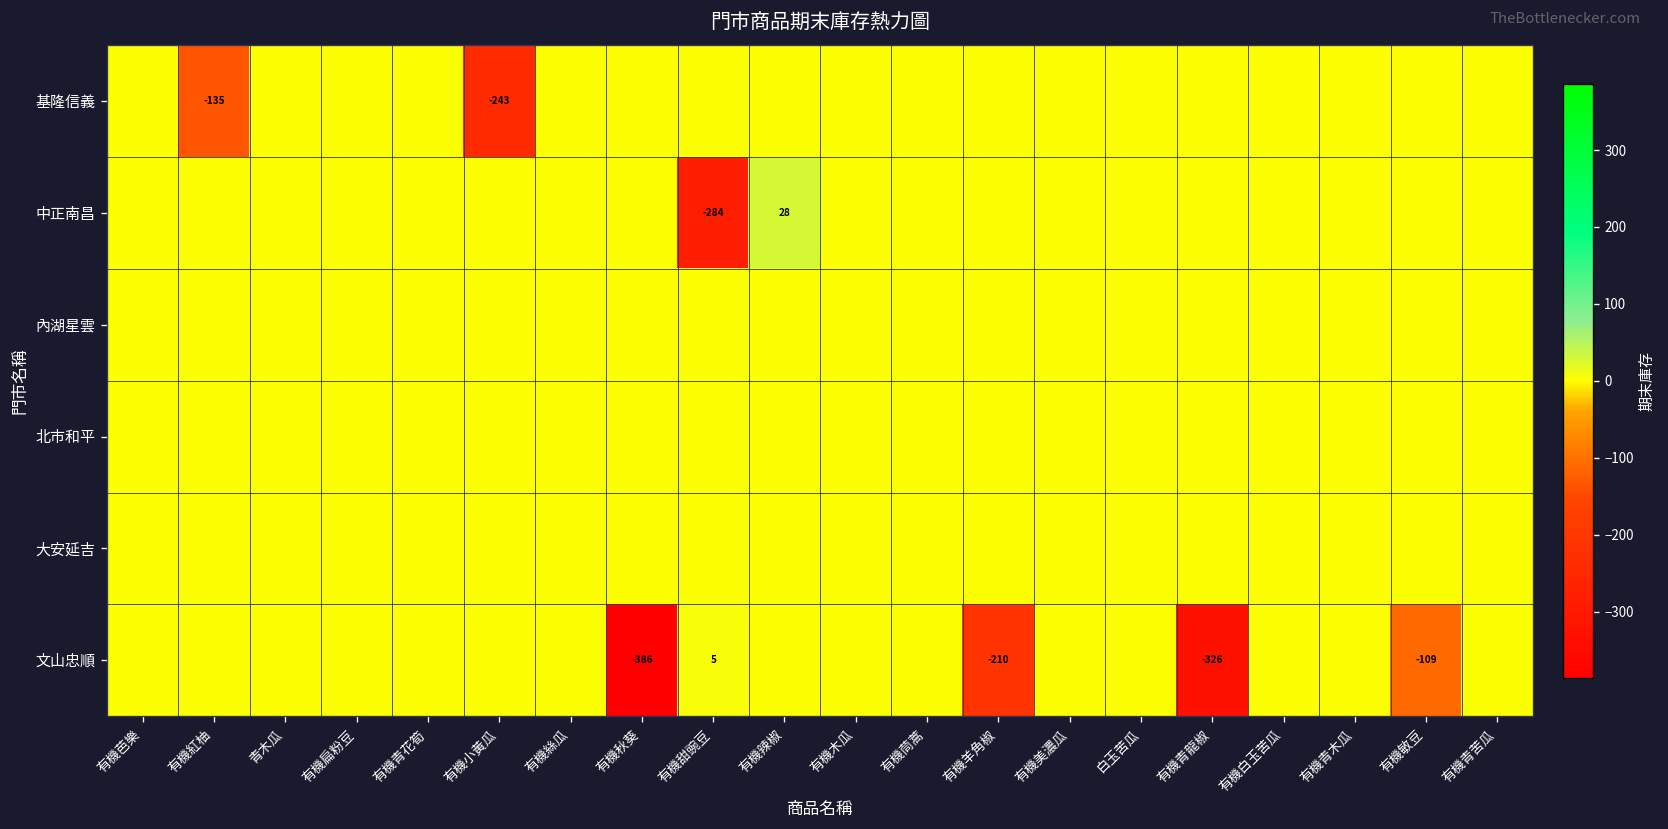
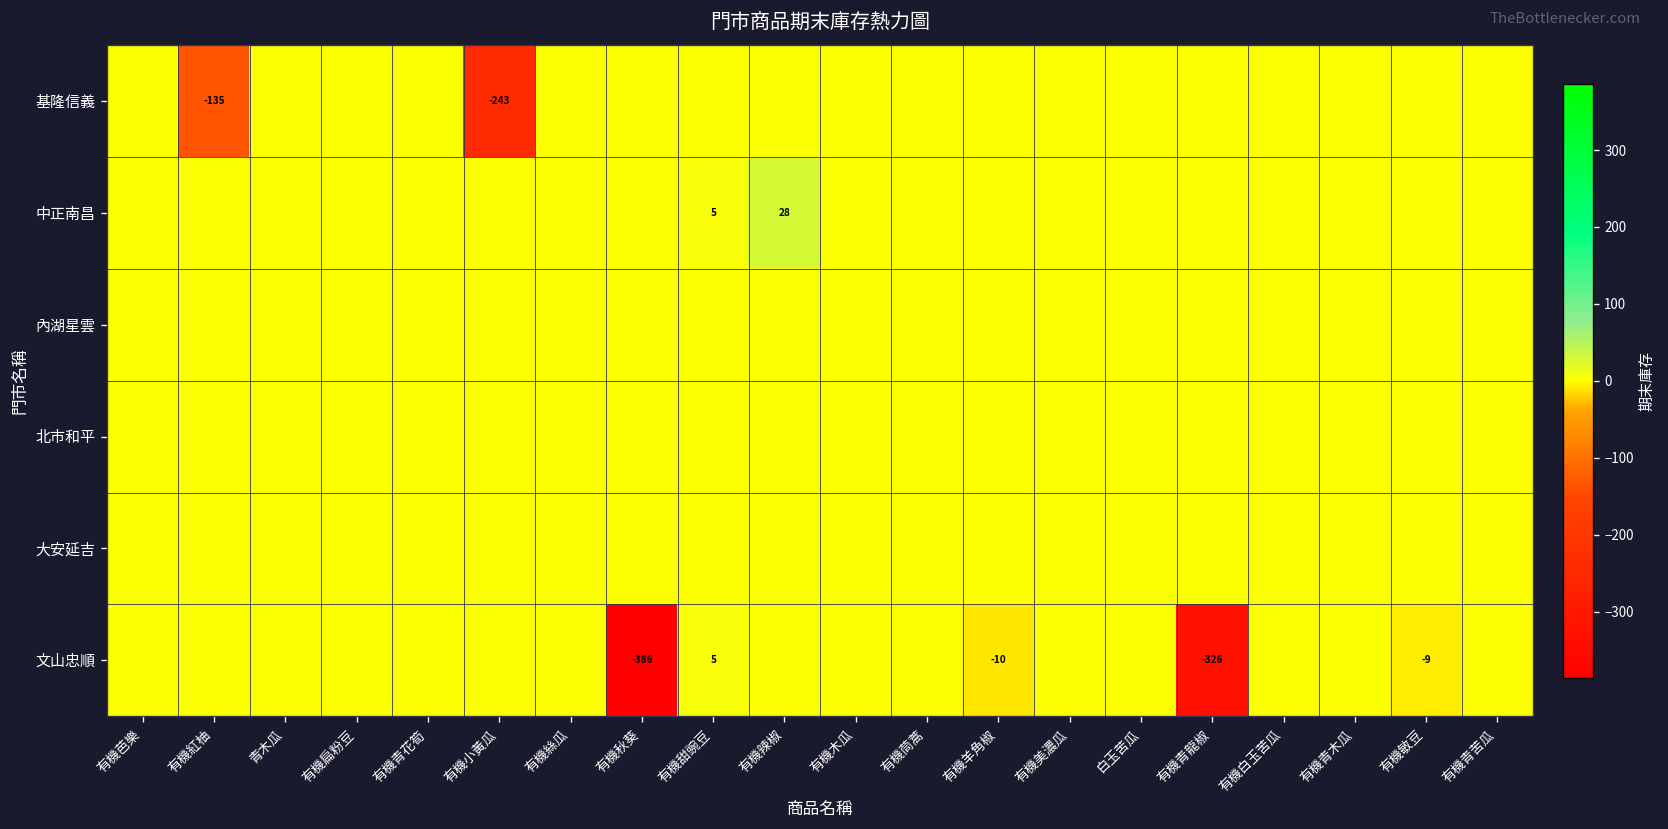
  {
    "基隆信義": {
      "有機紅柚": -135,
      "有機小黃瓜": -243
    },
    "中正南昌": {
-     "有機甜豌豆": -284,
+     "有機甜豌豆": 5,
      "有機辣椒": 28
    },
    "文山忠順": {
      "有機秋葵": -386,
      "有機甜豌豆": 5,
-     "有機羊角椒": -210,
+     "有機羊角椒": -10,
      "有機青龍椒": -326,
-     "有機敏豆": -109
+     "有機敏豆": -9
    }
  }
